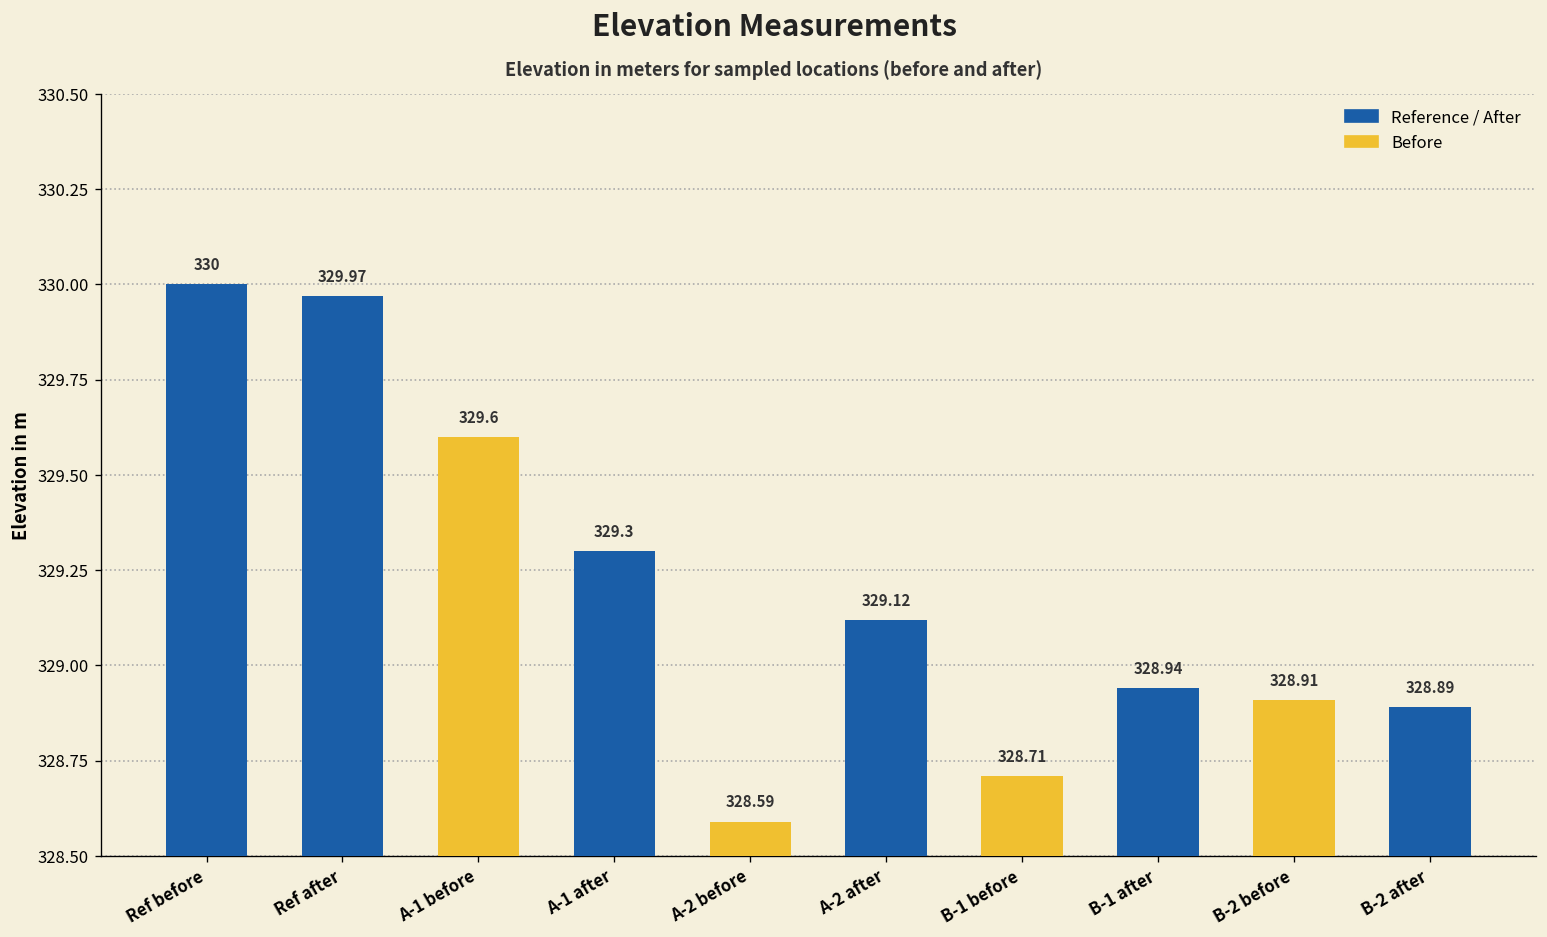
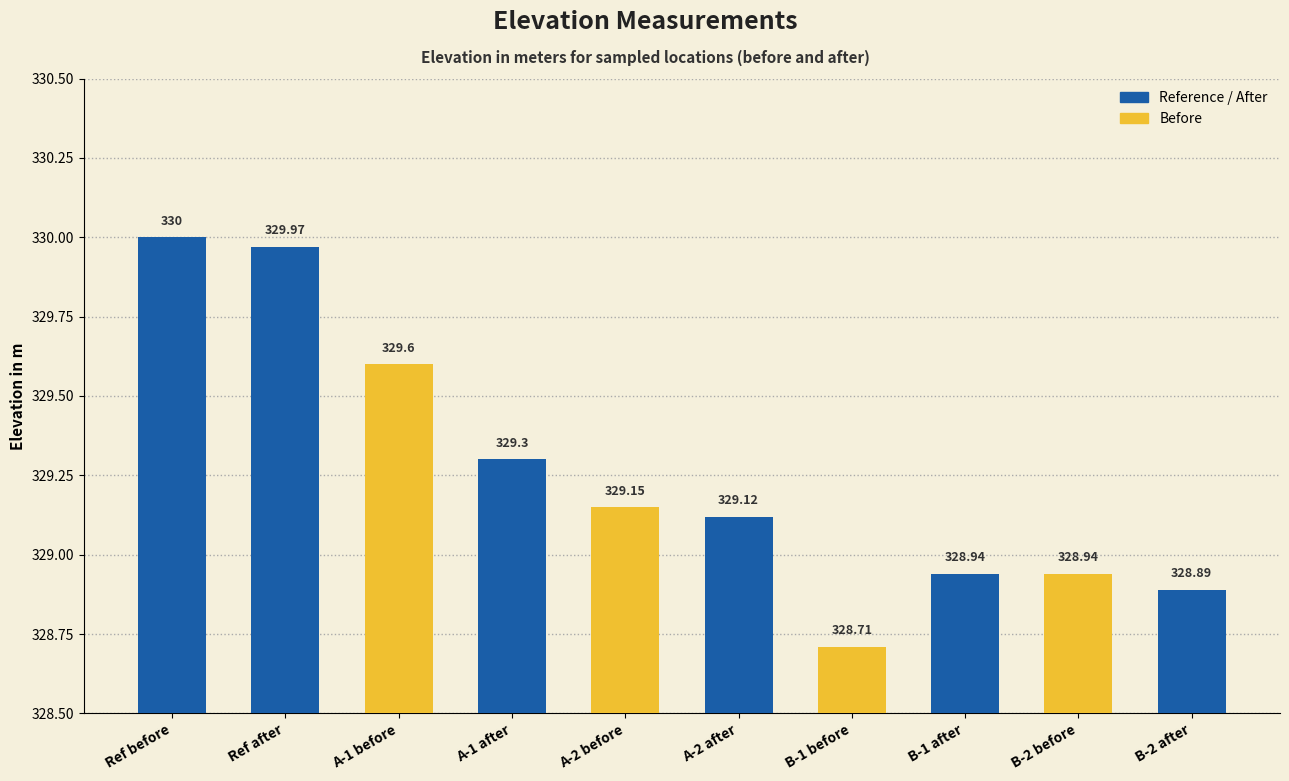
  {
    "Ref before": 330,
    "Ref after": 329.97,
    "A-1 before": 329.6,
    "A-1 after": 329.3,
-   "A-2 before": 328.59,
+   "A-2 before": 329.15,
    "A-2 after": 329.12,
    "B-1 before": 328.71,
    "B-1 after": 328.94,
-   "B-2 before": 328.91,
+   "B-2 before": 328.94,
    "B-2 after": 328.89
  }
